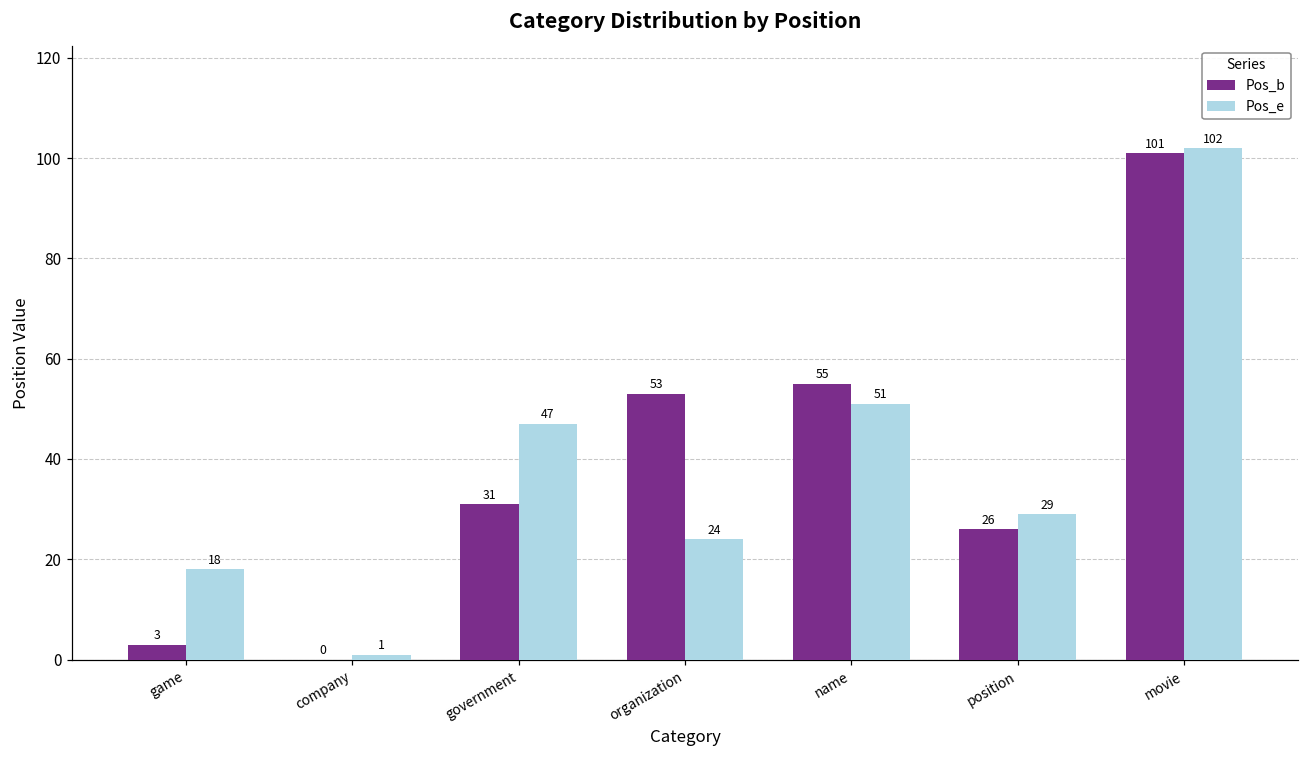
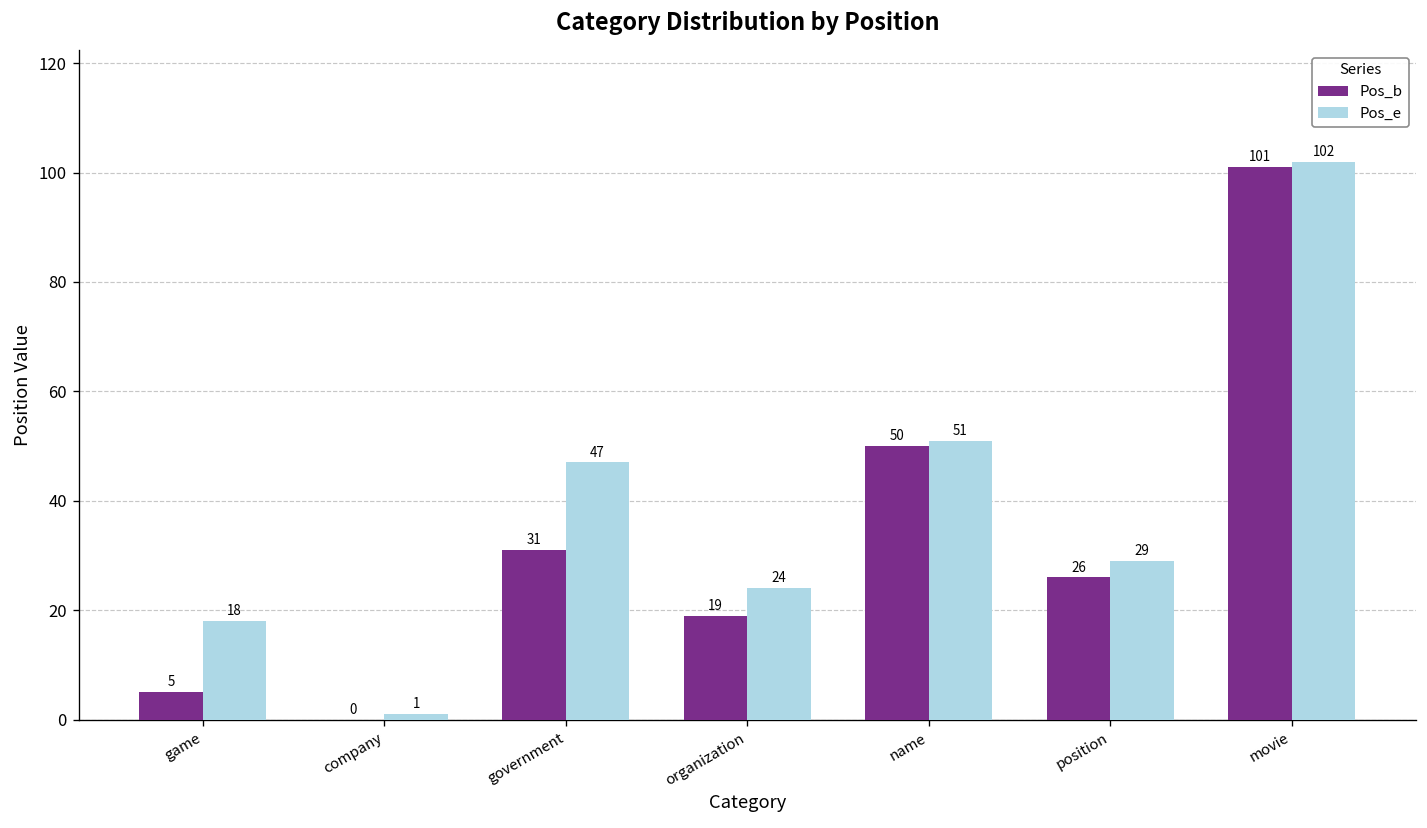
  {
    "Pos_b": {
-     "game": 3,
+     "game": 5,
      "company": 0,
      "government": 31,
-     "organization": 53,
-     "name": 55,
+     "organization": 19,
+     "name": 50,
      "position": 26,
      "movie": 101
    },
    "Pos_e": {
      "game": 18,
      "company": 1,
      "government": 47,
      "organization": 24,
      "name": 51,
      "position": 29,
      "movie": 102
    }
  }
